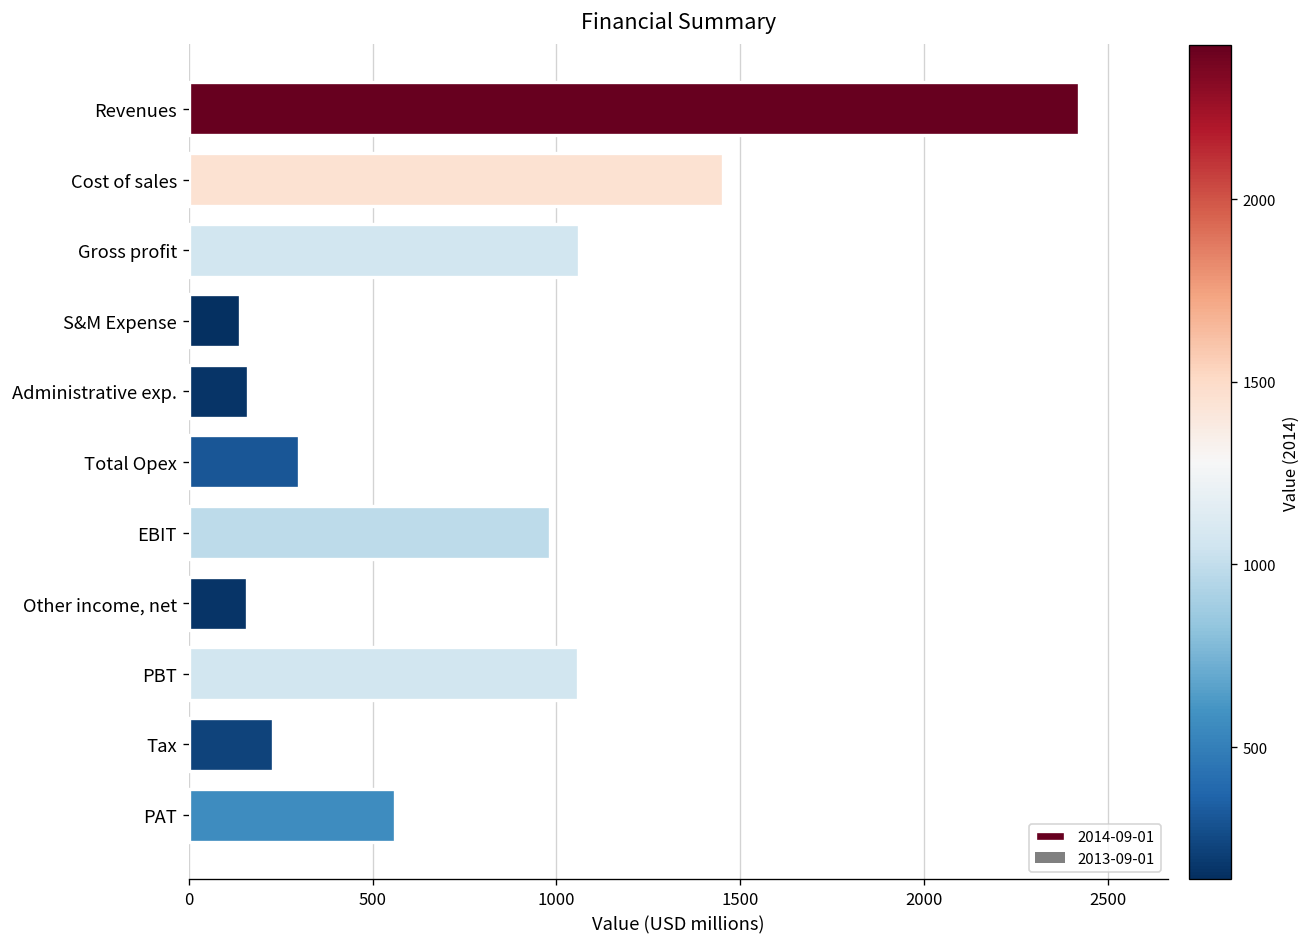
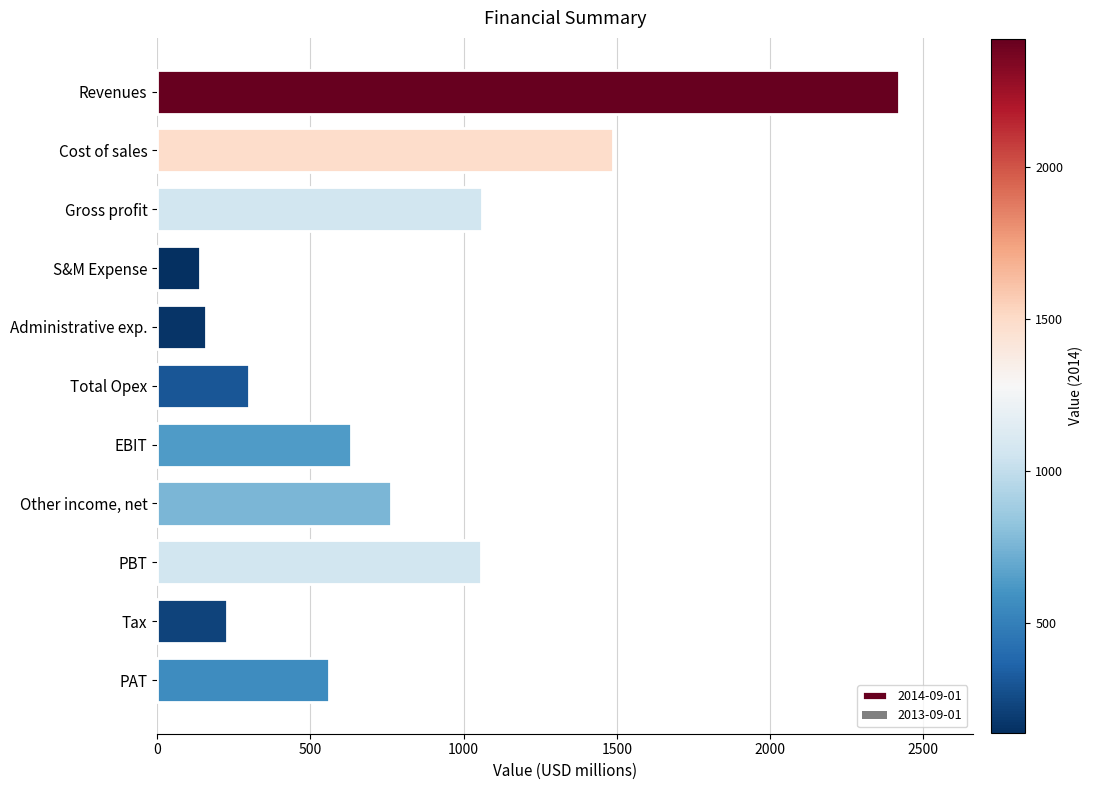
  {
    "2014-09-01": {
      "Revenues": 2420,
-     "Cost of sales": 1450,
+     "Cost of sales": 1490,
      "Gross profit": 1060,
      "S&M Expense": 140,
      "Administrative exp.": 160,
      "Total Opex": 300,
-     "EBIT": 980,
-     "Other income, net": 160,
+     "EBIT": 630,
+     "Other income, net": 760,
      "PBT": 1060,
      "Tax": 230,
      "PAT": 560
    },
    "2013-09-01": {
      "Revenues": 0,
      "Cost of sales": 0,
      "Gross profit": 0,
      "S&M Expense": 0,
      "Administrative exp.": 0,
      "Total Opex": 0,
      "EBIT": 0,
      "Other income, net": 0,
      "PBT": 0,
      "Tax": 0,
      "PAT": 0
    }
  }
